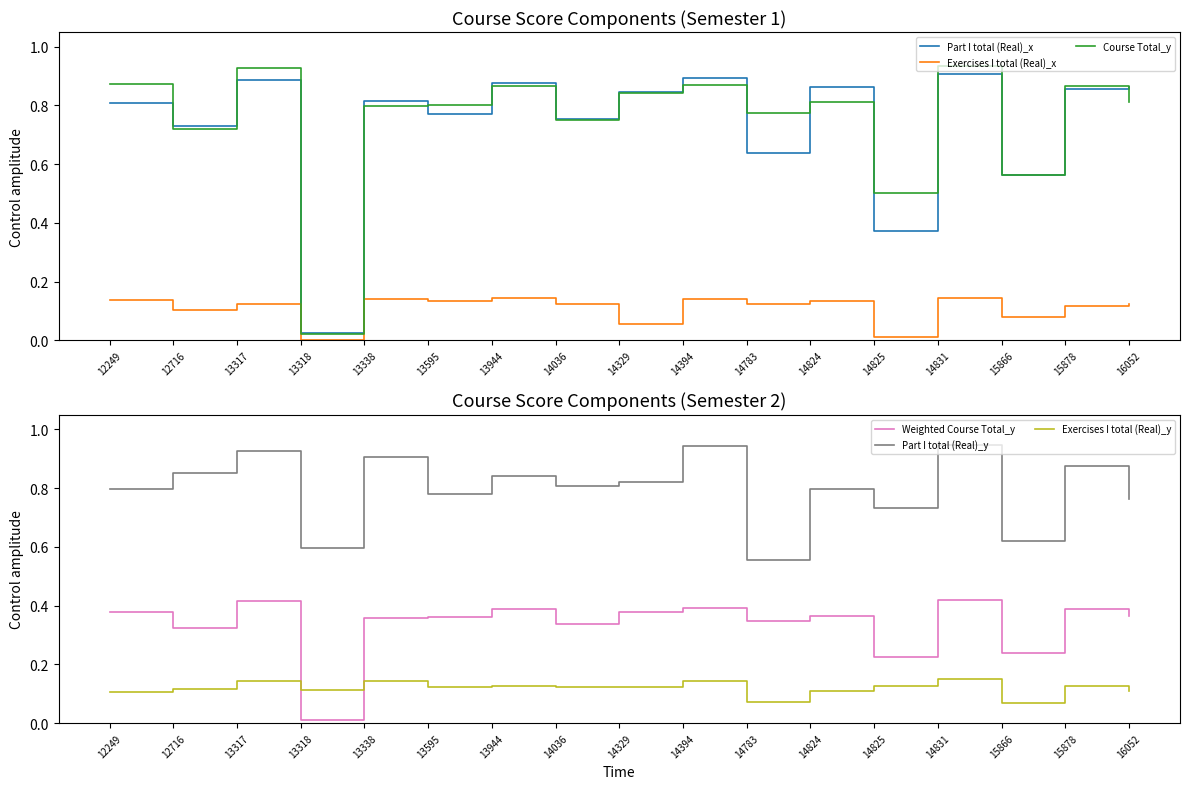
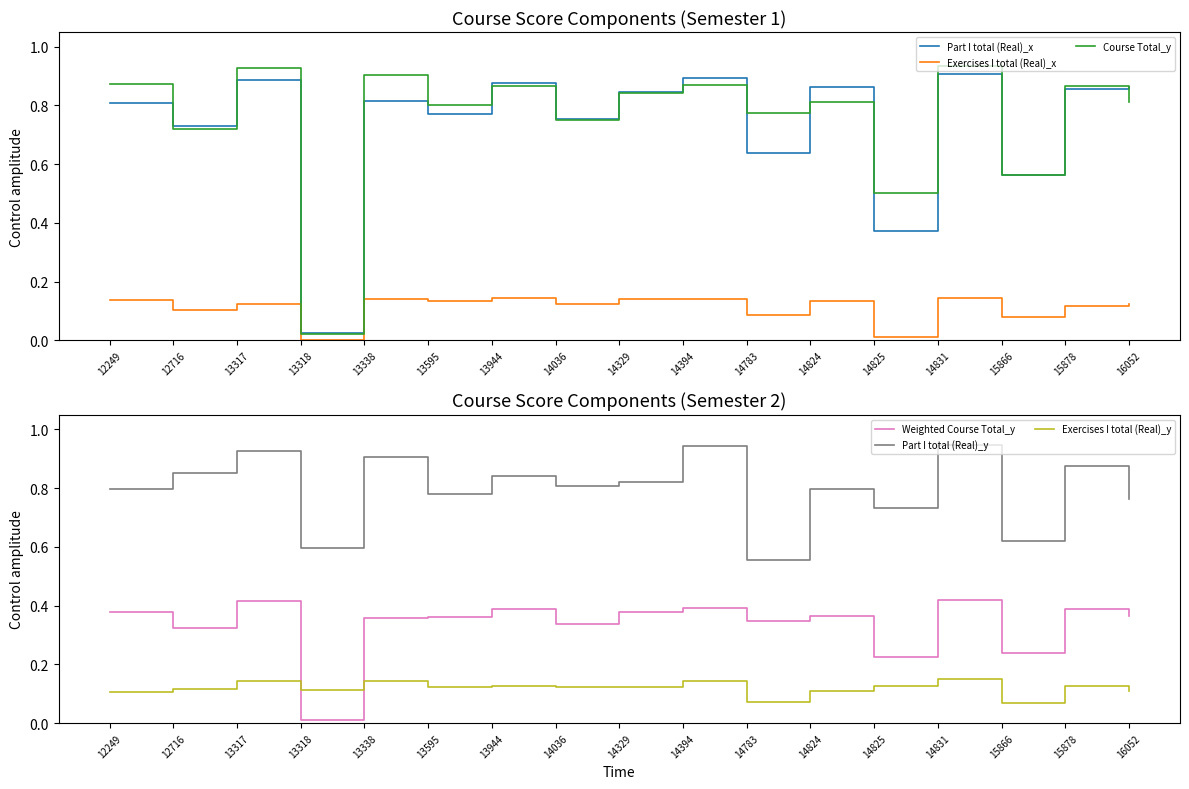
  {
    "Course Score Components (Semester 1)": {
      "Part I total (Real)_x": {
        "12249": 0.81,
        "12716": 0.73,
        "13317": 0.89,
        "13338": 0.82,
        "13595": 0.77,
        "13944": 0.88,
        "14394": 0.89,
        "14783": 0.64,
        "14824": 0.86,
        "14825": 0.37,
        "14831": 0.91,
        "16052": 0.86
      },
      "Exercises I total (Real)_x": {
        "12249": 0.14,
        "12716": 0.10,
        "13317": 0.12,
        "13318": 0.00,
        "13338": 0.14,
        "13595": 0.13,
        "13944": 0.14,
        "14036": 0.13,
-       "14329": 0.06,
+       "14329": 0.14,
        "14394": 0.14,
-       "14783": 0.12,
+       "14783": 0.09,
        "14824": 0.14,
        "14825": 0.01,
        "14831": 0.15,
        "15866": 0.08,
        "15878": 0.12,
        "16052": 0.13
      },
      "Course Total_y": {
        "12249": 0.87,
        "12716": 0.72,
        "13317": 0.93,
-       "13338": 0.80,
+       "13338": 0.90,
        "13595": 0.80,
        "13944": 0.87,
        "14394": 0.87,
        "14783": 0.77,
        "14824": 0.81,
        "14825": 0.50,
        "16052": 0.81
      }
    },
    "Course Score Components (Semester 2)": {
      "Weighted Course Total_y": {
        "12249": 0.38,
        "12716": 0.32,
        "13317": 0.42,
        "13318": 0.01,
        "13338": 0.36,
        "13595": 0.36,
        "13944": 0.39,
        "14036": 0.34,
        "14329": 0.38,
        "14394": 0.39,
        "14783": 0.35,
        "14824": 0.37,
        "14825": 0.23,
        "14831": 0.42,
        "15866": 0.24,
        "15878": 0.39,
        "16052": 0.36
      },
      "Part I total (Real)_y": {
        "12249": 0.80,
        "12716": 0.85,
        "13317": 0.93,
        "13318": 0.60,
        "13338": 0.91,
        "13595": 0.78,
        "13944": 0.84,
        "14036": 0.81,
        "14329": 0.82,
        "14394": 0.94,
        "14783": 0.56,
        "14824": 0.80,
        "14825": 0.73,
        "15866": 0.62,
        "15878": 0.88,
        "16052": 0.76
      },
      "Exercises I total (Real)_y": {
        "12249": 0.11,
        "12716": 0.12,
        "13317": 0.14,
        "13318": 0.11,
        "13338": 0.14,
        "13595": 0.12,
        "13944": 0.13,
        "14036": 0.12,
        "14329": 0.12,
        "14394": 0.15,
        "14783": 0.07,
        "14824": 0.11,
        "14825": 0.13,
        "14831": 0.15,
        "15866": 0.07,
        "15878": 0.13,
        "16052": 0.11
      }
    }
  }
